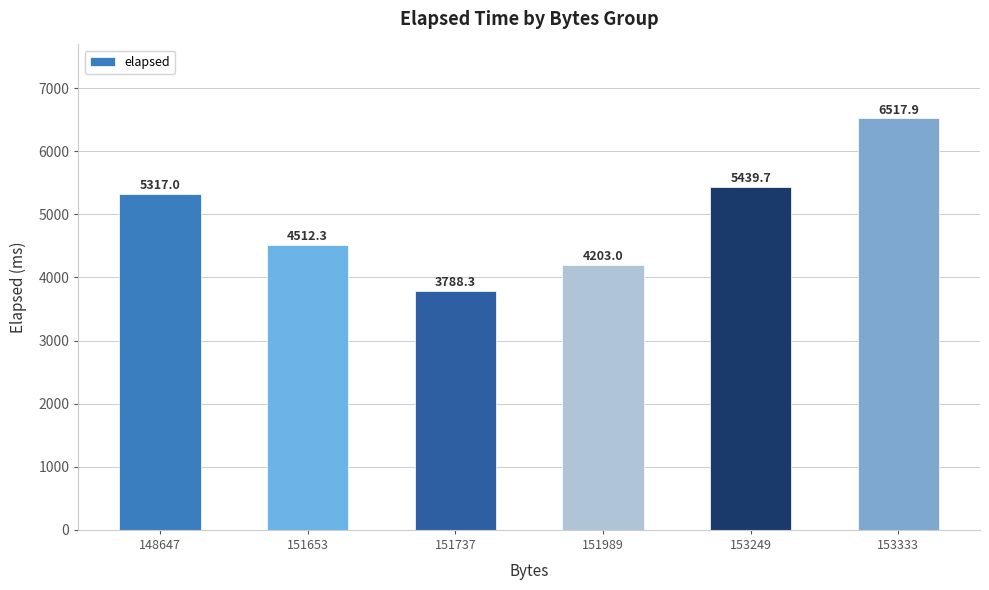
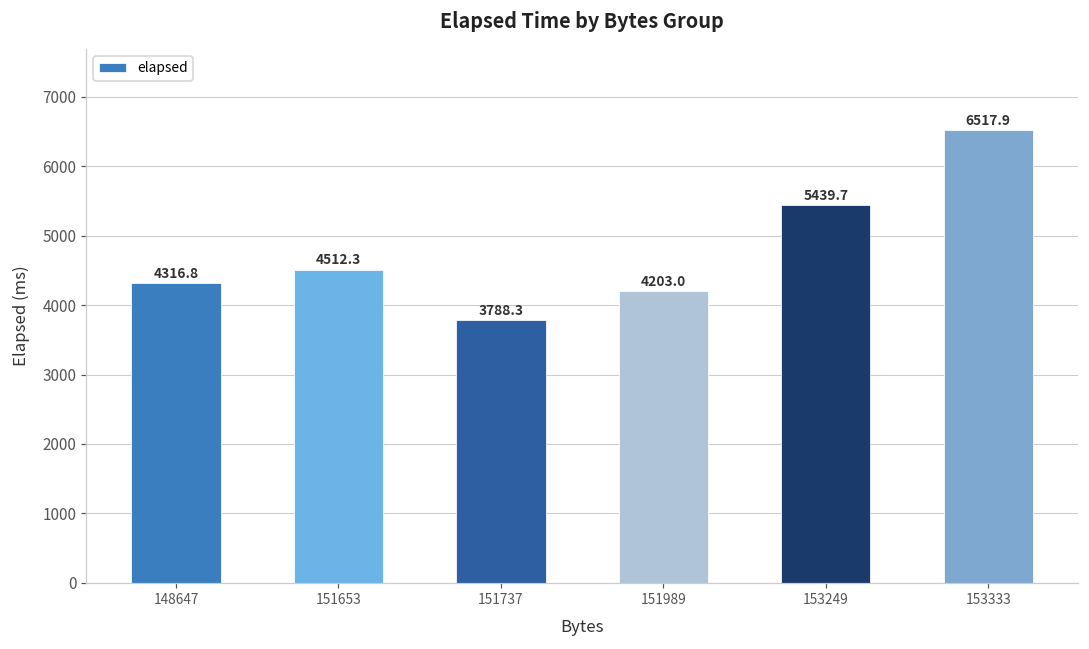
  {
-   "148647": 5317.0,
+   "148647": 4316.8,
    "151653": 4512.3,
    "151737": 3788.3,
    "151989": 4203.0,
    "153249": 5439.7,
    "153333": 6517.9
  }
